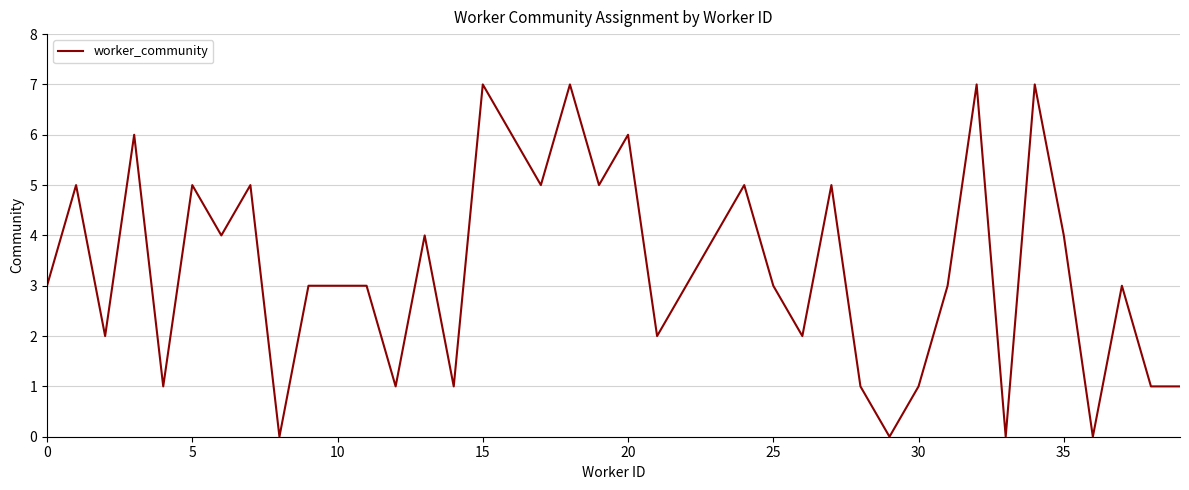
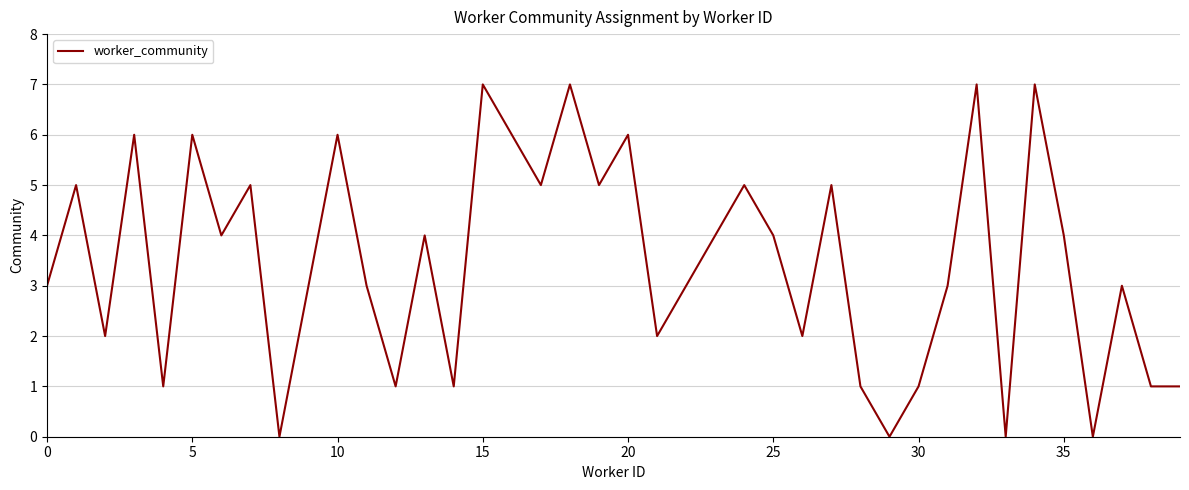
  {
    "0": 3,
-   "5": 5,
-   "10": 3,
+   "5": 6,
+   "10": 6,
    "15": 7,
    "20": 6,
-   "25": 3,
+   "25": 4,
    "30": 1,
    "35": 4
  }
